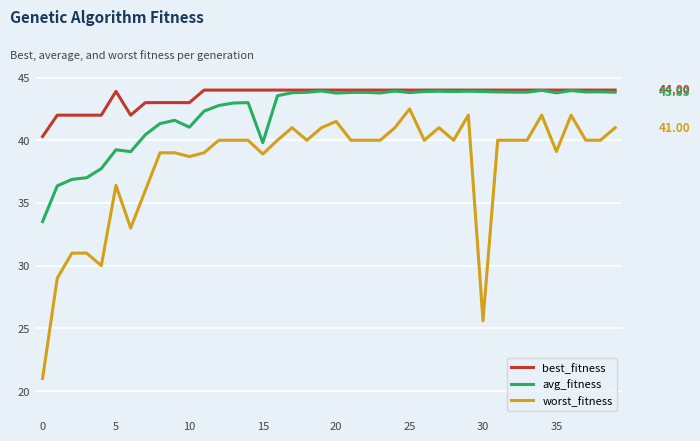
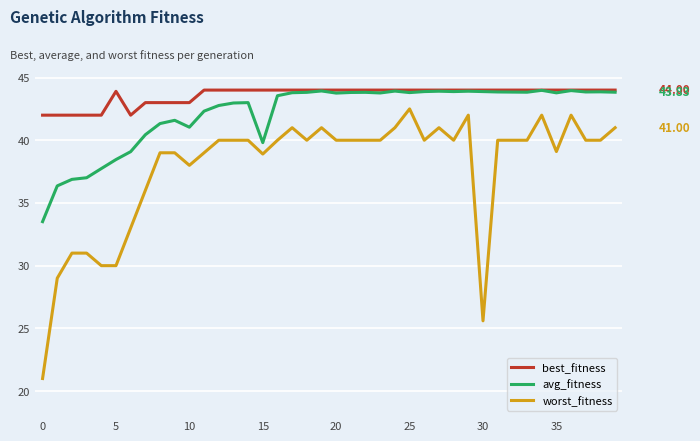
  {
    "best_fitness": {
-     "0": 40.3,
+     "0": 42.0,
      "5": 43.9,
      "10": 43.0,
      "15": 44.0,
      "20": 44.0,
      "35": 44.0
    },
    "avg_fitness": {
      "0": 33.5,
-     "5": 39.2,
+     "5": 38.5,
      "10": 41.0,
      "15": 39.8,
      "20": 43.8,
      "35": 43.8
    },
    "worst_fitness": {
      "0": 21.0,
-     "5": 36.4,
-     "10": 38.7,
+     "5": 30.0,
+     "10": 38.0,
      "15": 38.9,
-     "20": 41.5,
+     "20": 40.0,
      "25": 42.5,
      "30": 25.6,
      "35": 39.1
    }
  }
